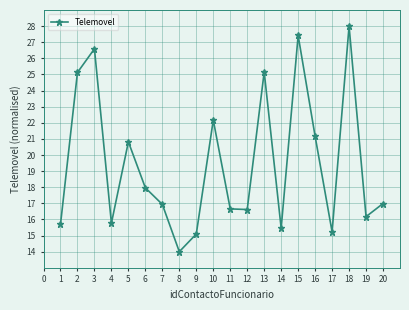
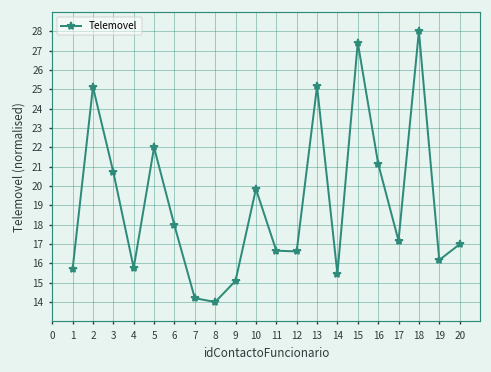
  {
    "1": 15.7,
    "2": 25.1,
-   "3": 26.6,
+   "3": 20.7,
    "4": 15.8,
-   "5": 20.8,
+   "5": 22.0,
    "6": 18.0,
-   "7": 16.9,
+   "7": 14.2,
    "8": 14.0,
    "9": 15.1,
-   "10": 22.2,
+   "10": 19.8,
    "11": 16.7,
    "12": 16.6,
    "13": 25.2,
    "14": 15.5,
    "15": 27.4,
    "16": 21.2,
-   "17": 15.2,
+   "17": 17.2,
    "18": 28.0,
    "19": 16.2,
    "20": 17.0
  }
